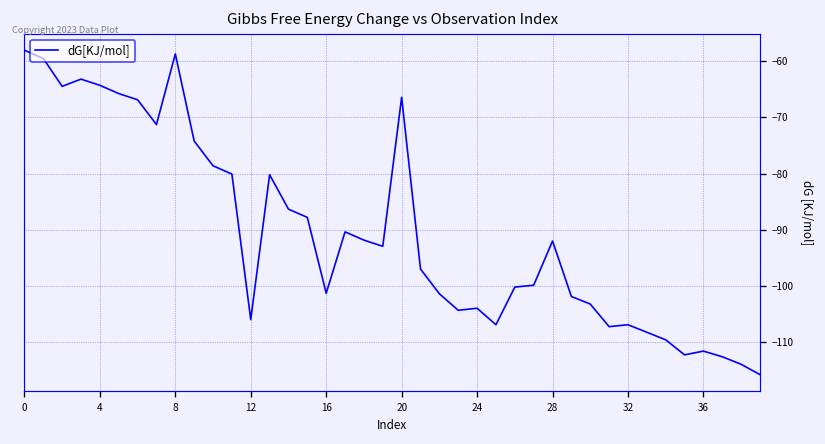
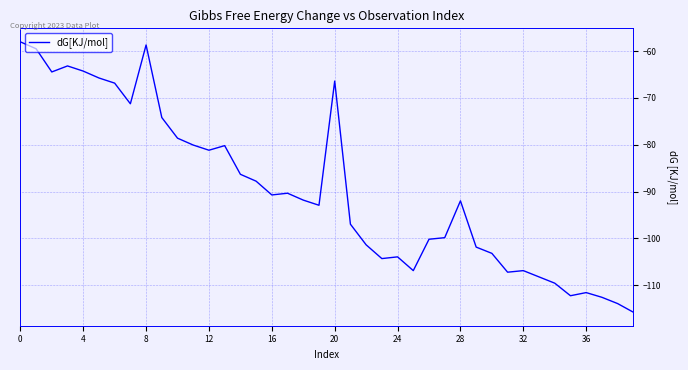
  {
    "0": -58,
    "4": -64,
    "8": -59,
-   "12": -106,
-   "16": -101,
+   "12": -81,
+   "16": -91,
    "20": -66,
    "24": -104,
    "28": -92,
    "32": -107,
    "36": -112
  }
